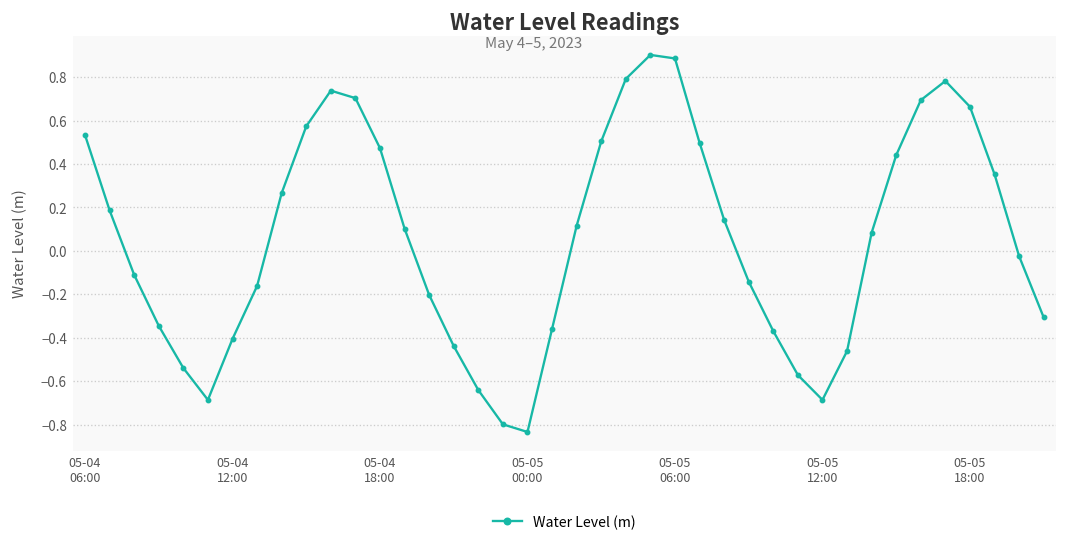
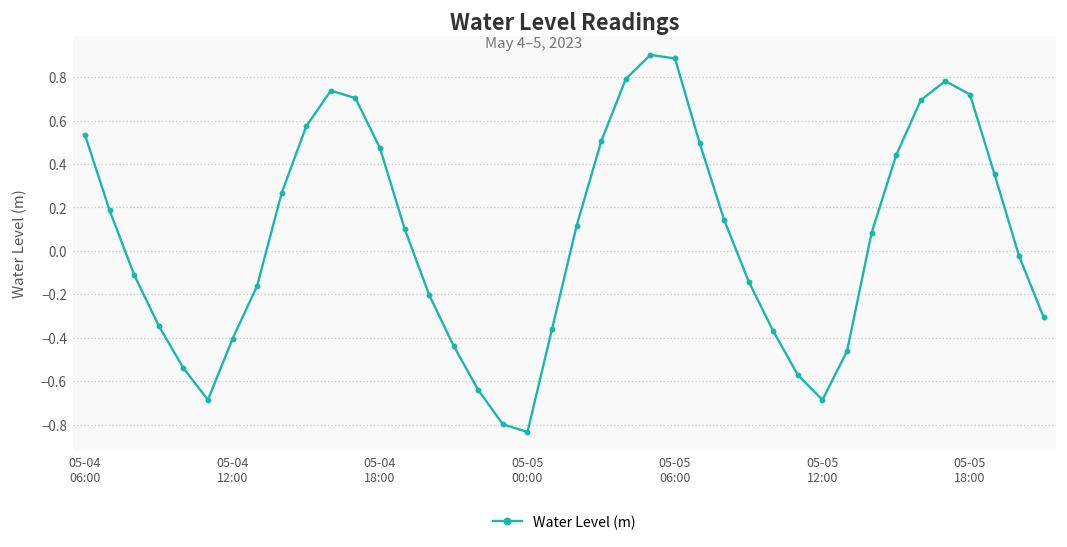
  {
    "05-04 06:00": 0.53,
    "05-04 12:00": -0.41,
    "05-04 18:00": 0.47,
    "05-05 00:00": -0.83,
    "05-05 06:00": 0.89,
    "05-05 12:00": -0.69,
-   "05-05 18:00": 0.66
+   "05-05 18:00": 0.72
  }
